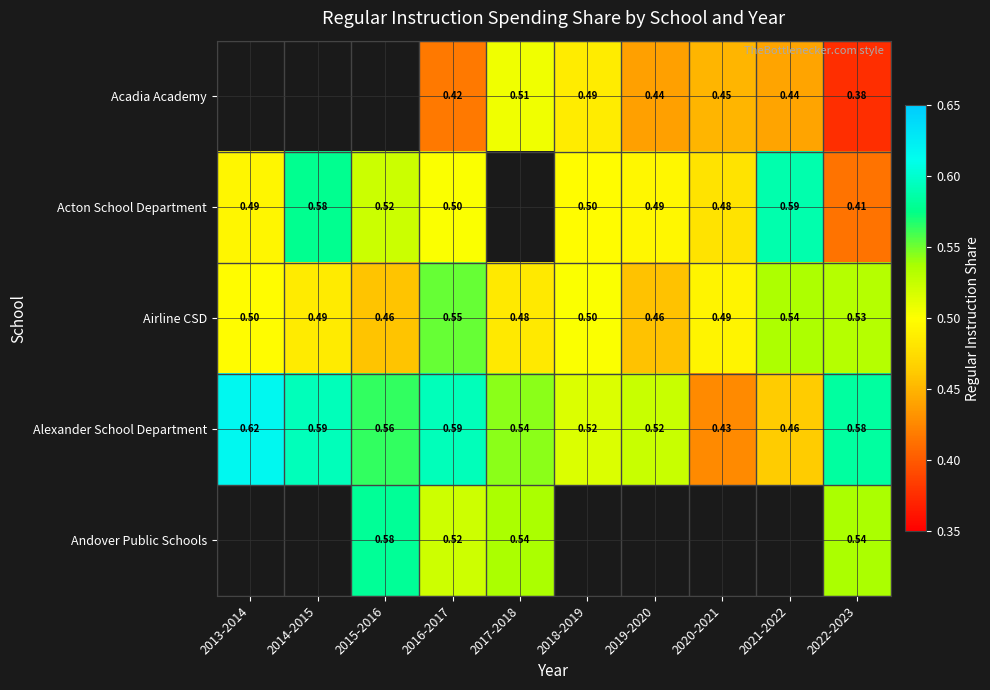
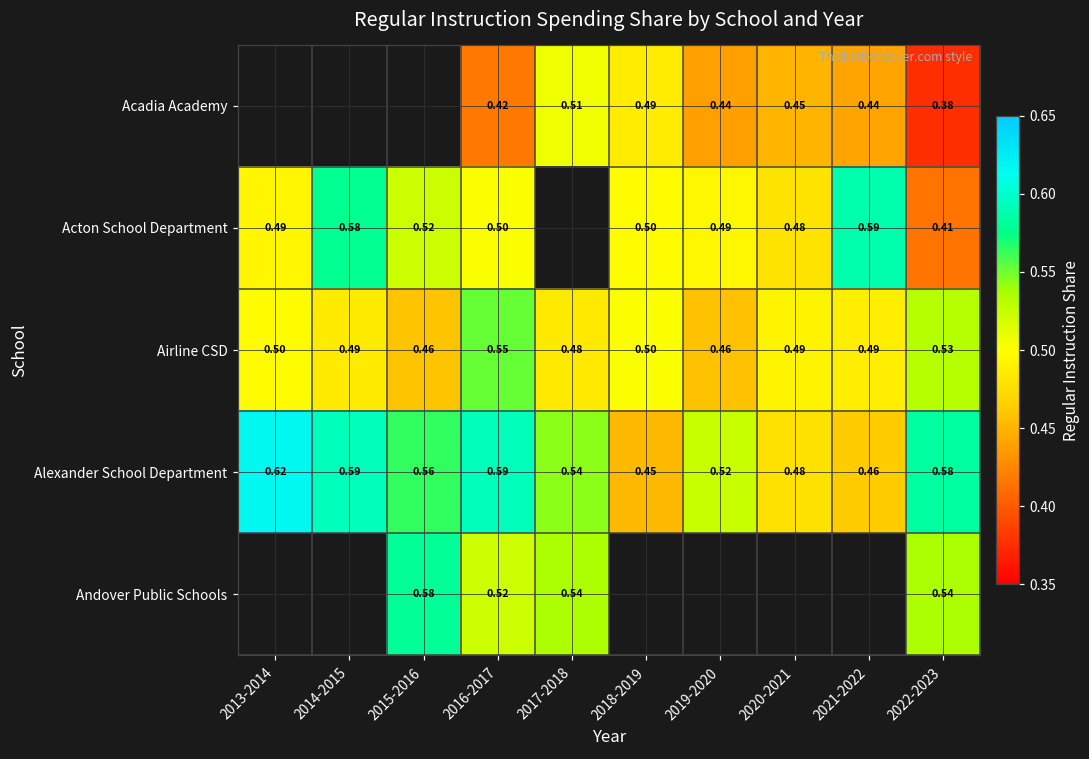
  {
    "Acadia Academy": {
      "2016-2017": 0.42,
      "2017-2018": 0.51,
      "2018-2019": 0.49,
      "2019-2020": 0.44,
      "2020-2021": 0.45,
      "2022-2023": 0.38
    },
    "Acton School Department": {
      "2013-2014": 0.49,
      "2014-2015": 0.58,
      "2015-2016": 0.52,
      "2016-2017": 0.50,
      "2018-2019": 0.50,
      "2019-2020": 0.49,
      "2020-2021": 0.48,
      "2021-2022": 0.59,
      "2022-2023": 0.41
    },
    "Airline CSD": {
      "2013-2014": 0.50,
      "2014-2015": 0.49,
      "2015-2016": 0.46,
      "2016-2017": 0.55,
      "2017-2018": 0.48,
      "2018-2019": 0.50,
      "2019-2020": 0.46,
      "2020-2021": 0.49,
-     "2021-2022": 0.54,
+     "2021-2022": 0.49,
      "2022-2023": 0.53
    },
    "Alexander School Department": {
      "2013-2014": 0.62,
      "2014-2015": 0.59,
      "2015-2016": 0.56,
      "2016-2017": 0.59,
      "2017-2018": 0.54,
-     "2018-2019": 0.52,
+     "2018-2019": 0.45,
      "2019-2020": 0.52,
-     "2020-2021": 0.43,
+     "2020-2021": 0.48,
      "2021-2022": 0.46,
      "2022-2023": 0.58
    },
    "Andover Public Schools": {
      "2015-2016": 0.58,
      "2016-2017": 0.52,
      "2017-2018": 0.54,
      "2022-2023": 0.54
    }
  }
